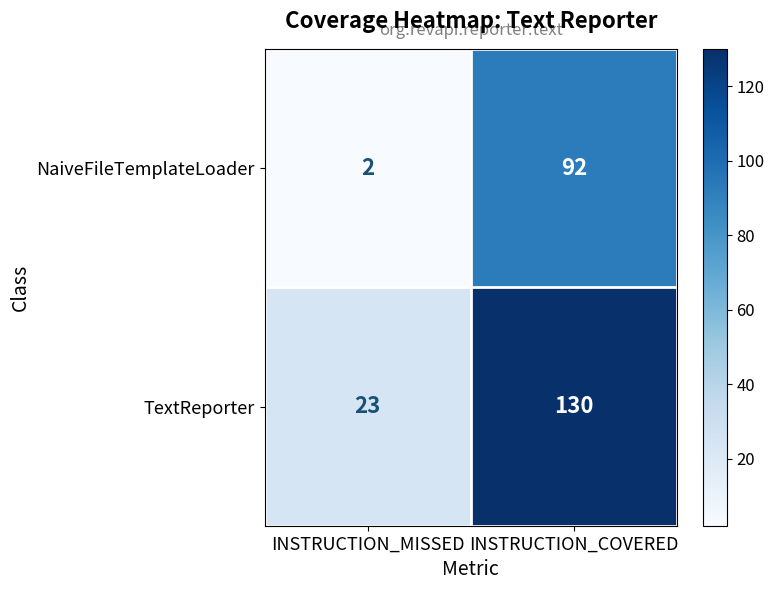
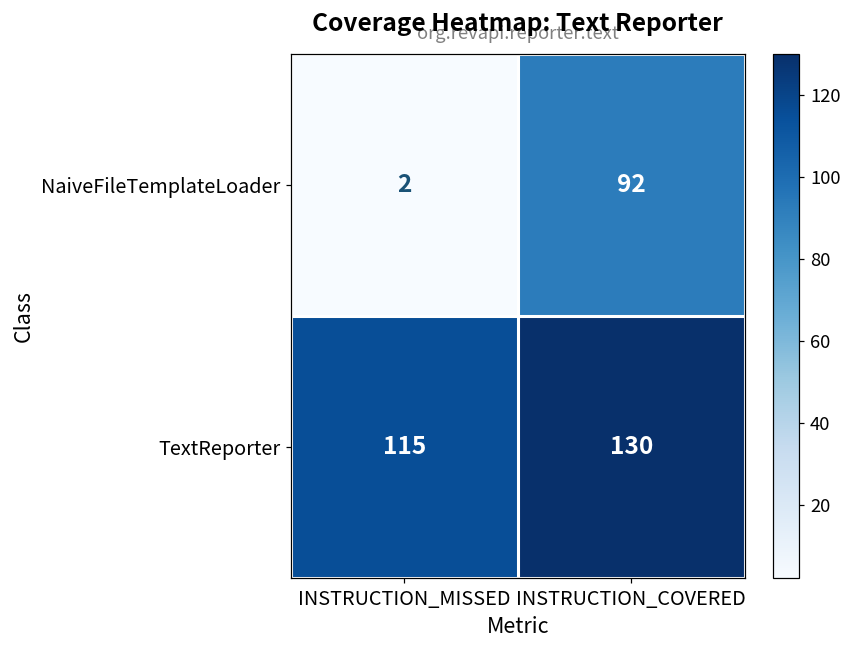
  {
    "NaiveFileTemplateLoader": {
      "INSTRUCTION_MISSED": 2,
      "INSTRUCTION_COVERED": 92
    },
    "TextReporter": {
-     "INSTRUCTION_MISSED": 23,
+     "INSTRUCTION_MISSED": 115,
      "INSTRUCTION_COVERED": 130
    }
  }
